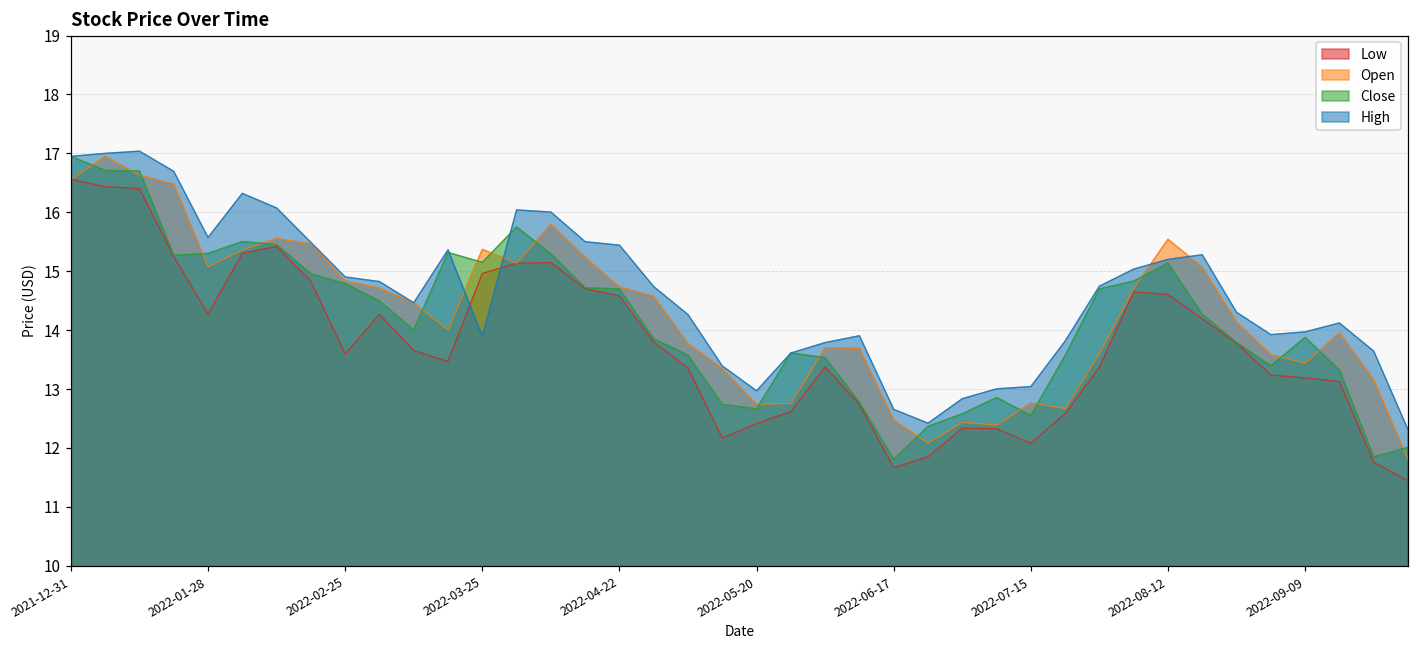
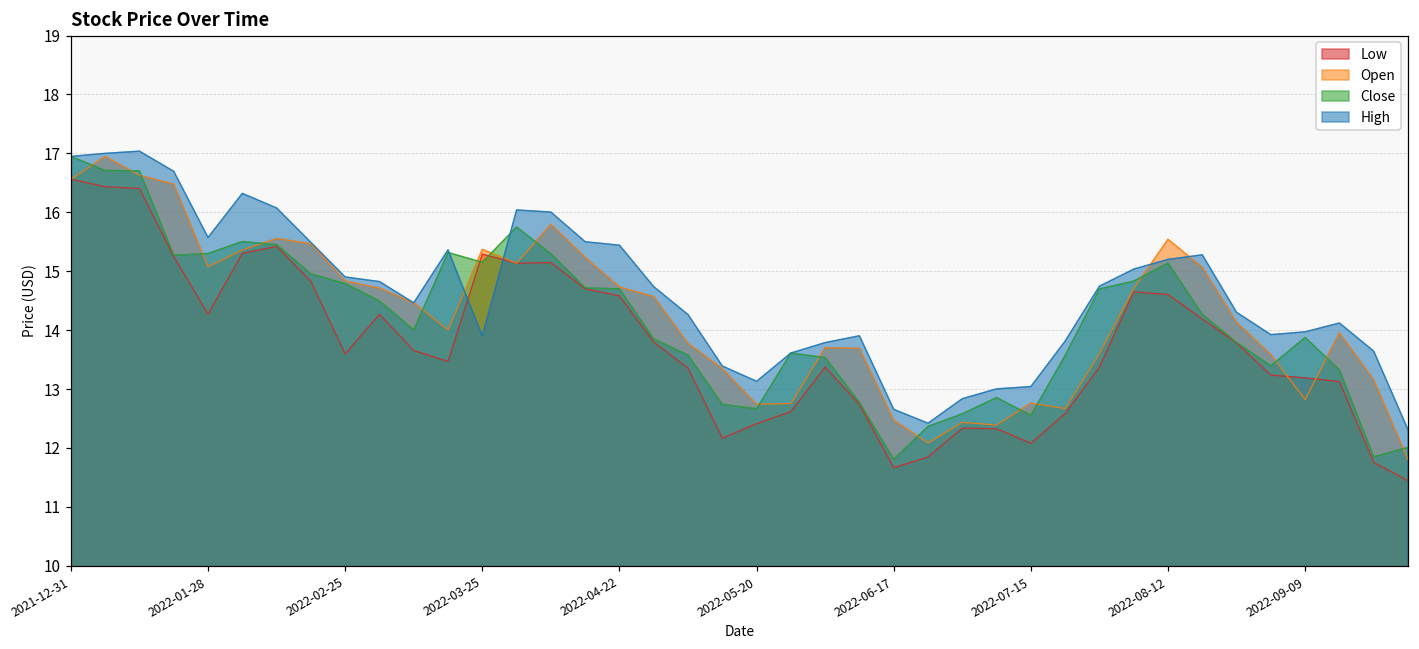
  {
    "Low": {
      "2022-01-28": 14.3,
      "2022-02-25": 13.6,
-     "2022-03-25": 15.0,
+     "2022-03-25": 15.3,
      "2022-04-22": 14.6,
      "2022-05-20": 12.4,
      "2022-06-17": 11.7,
      "2022-07-15": 12.1,
      "2022-08-12": 14.6,
      "2022-09-09": 13.2
    },
    "Open": {
      "2022-01-28": 15.1,
      "2022-03-25": 15.4,
      "2022-05-20": 12.7,
      "2022-06-17": 12.5,
      "2022-07-15": 12.8,
      "2022-08-12": 15.5,
-     "2022-09-09": 13.4
+     "2022-09-09": 12.8
    },
    "Close": {
      "2022-01-28": 15.3,
      "2022-03-25": 15.2,
      "2022-05-20": 12.7,
      "2022-06-17": 11.8,
      "2022-07-15": 12.6,
      "2022-08-12": 15.1,
      "2022-09-09": 13.9
    },
    "High": {
      "2022-01-28": 15.6,
      "2022-02-25": 14.9,
      "2022-03-25": 13.9,
      "2022-04-22": 15.4,
-     "2022-05-20": 13.0,
+     "2022-05-20": 13.1,
      "2022-06-17": 12.7,
      "2022-07-15": 13.0,
      "2022-08-12": 15.2,
      "2022-09-09": 14.0
    }
  }
